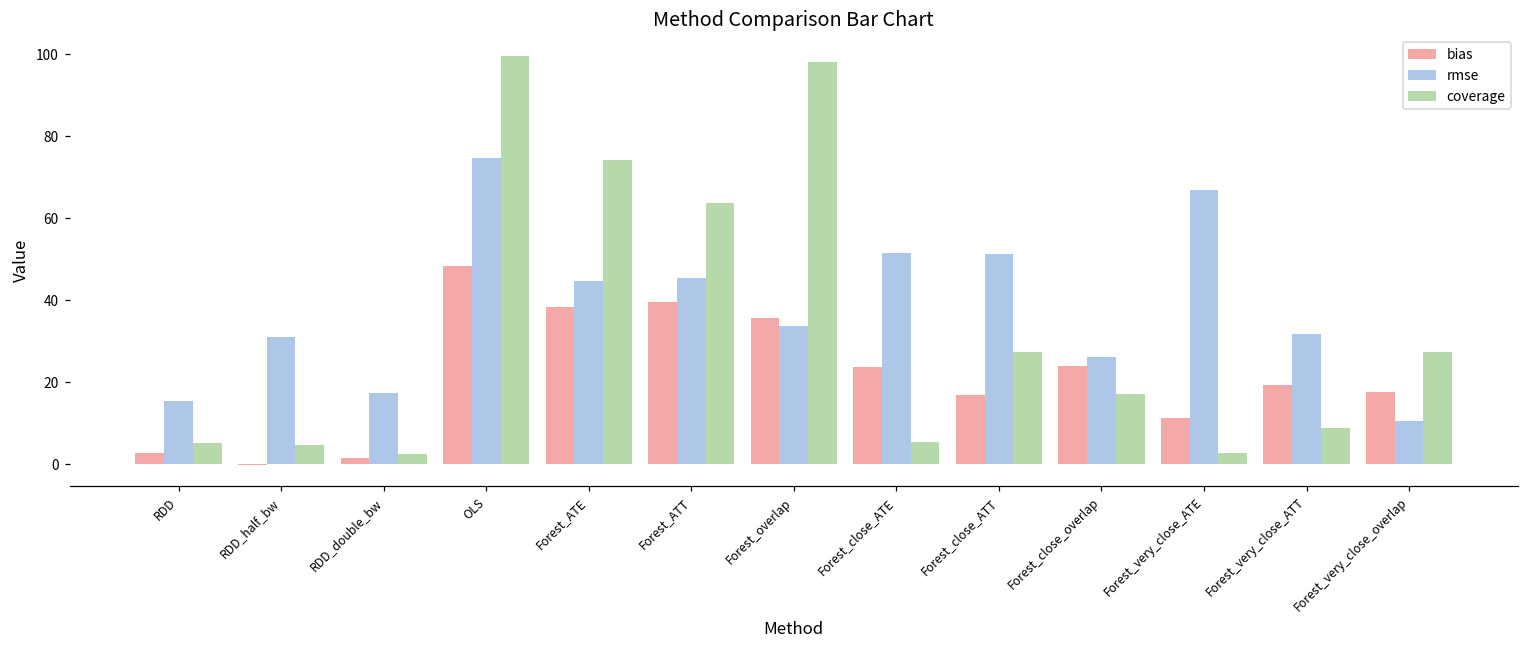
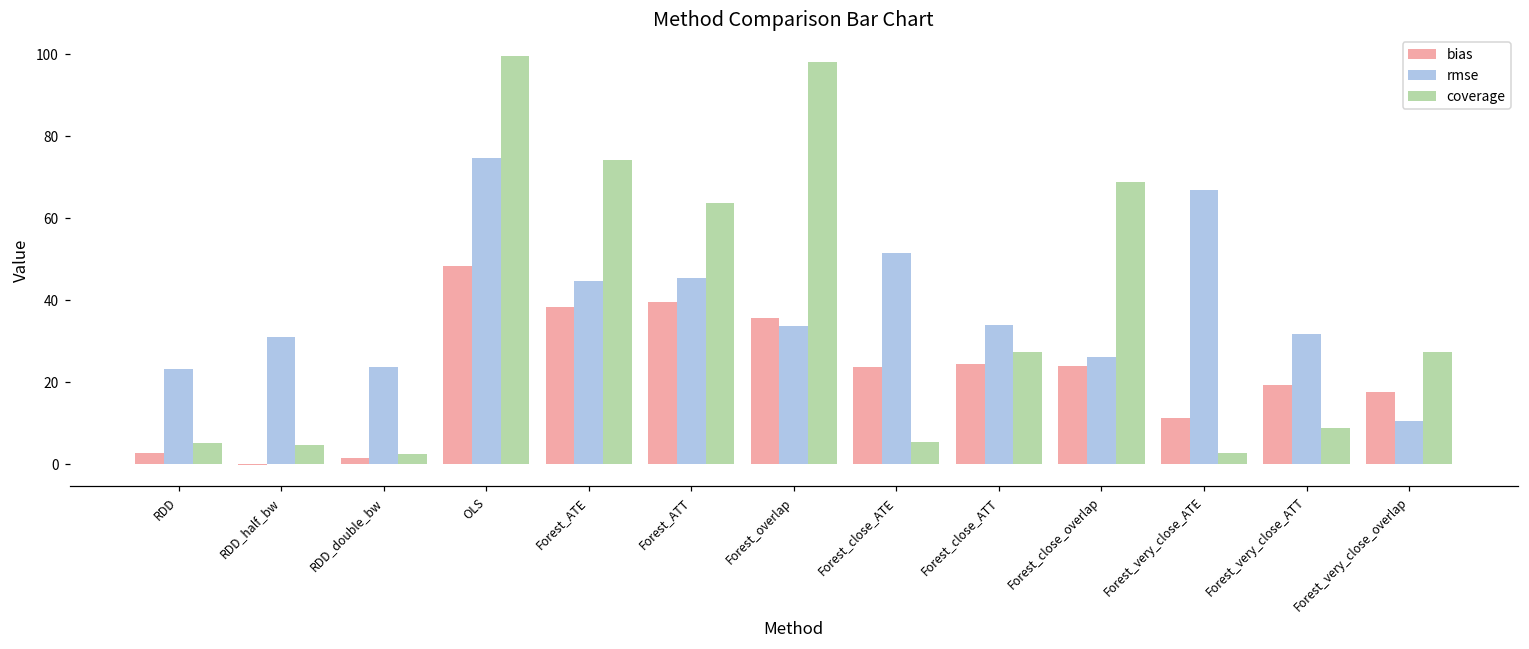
  {
    "bias": {
      "RDD": 3,
      "RDD_double_bw": 1,
      "OLS": 48,
      "Forest_ATE": 38,
      "Forest_ATT": 40,
      "Forest_overlap": 36,
      "Forest_close_ATE": 24,
-     "Forest_close_ATT": 17,
+     "Forest_close_ATT": 24,
      "Forest_close_overlap": 24,
      "Forest_very_close_ATE": 11,
      "Forest_very_close_ATT": 19,
      "Forest_very_close_overlap": 18
    },
    "rmse": {
-     "RDD": 15,
+     "RDD": 23,
      "RDD_half_bw": 31,
-     "RDD_double_bw": 18,
+     "RDD_double_bw": 24,
      "OLS": 75,
      "Forest_ATE": 45,
      "Forest_ATT": 46,
      "Forest_overlap": 34,
      "Forest_close_ATE": 52,
-     "Forest_close_ATT": 51,
+     "Forest_close_ATT": 34,
      "Forest_close_overlap": 26,
      "Forest_very_close_ATE": 67,
      "Forest_very_close_ATT": 32,
      "Forest_very_close_overlap": 11
    },
    "coverage": {
      "RDD": 5,
      "RDD_half_bw": 5,
      "RDD_double_bw": 3,
      "OLS": 100,
      "Forest_ATE": 74,
      "Forest_ATT": 64,
      "Forest_overlap": 98,
      "Forest_close_ATE": 6,
      "Forest_close_ATT": 27,
-     "Forest_close_overlap": 17,
+     "Forest_close_overlap": 69,
      "Forest_very_close_ATE": 3,
      "Forest_very_close_ATT": 9,
      "Forest_very_close_overlap": 27
    }
  }
